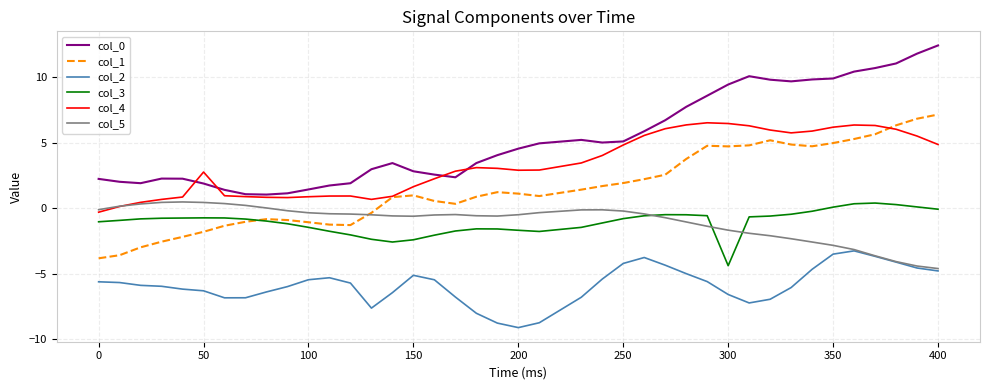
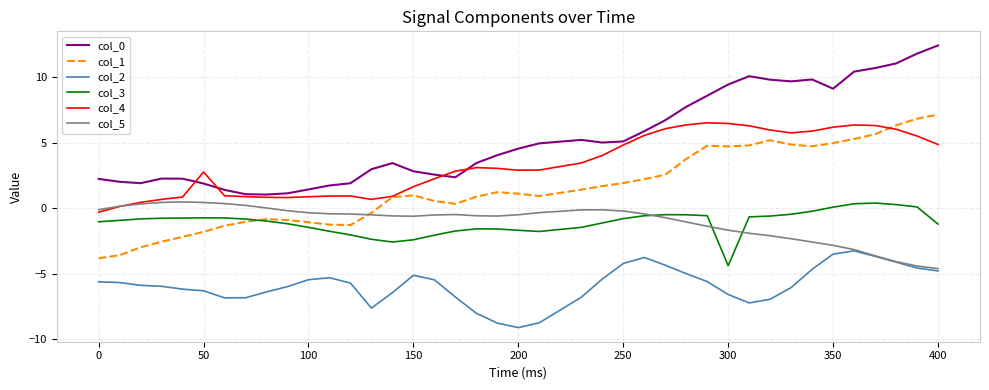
  {
    "col_0": {
      "0": 2.2,
      "50": 1.9,
      "100": 1.4,
      "150": 2.8,
      "200": 4.5,
      "250": 5.1,
      "300": 9.4,
-     "350": 9.9,
+     "350": 9.1,
      "400": 12.4
    },
    "col_1": {
      "0": -3.8,
      "50": -1.8,
      "100": -1.1,
      "150": 1.0,
      "200": 1.1,
      "250": 1.9,
      "300": 4.7,
      "350": 5.0,
      "400": 7.1
    },
    "col_2": {
      "0": -5.6,
      "50": -6.3,
      "100": -5.5,
      "150": -5.1,
      "200": -9.1,
      "250": -4.2,
      "300": -6.6,
      "350": -3.5
    },
    "col_3": {
      "0": -1.0,
      "50": -0.7,
      "100": -1.5,
      "150": -2.4,
      "200": -1.7,
      "250": -0.8,
      "300": -4.4,
      "350": 0.1,
-     "400": -0.1
+     "400": -1.2
    },
    "col_4": {
      "50": 2.7,
      "100": 0.9,
      "150": 1.6,
      "200": 2.9,
      "250": 4.8,
      "300": 6.4,
      "350": 6.2,
      "400": 4.8
    },
    "col_5": {
      "50": 0.4,
      "100": -0.4,
      "150": -0.6,
      "200": -0.5,
      "250": -0.2,
      "300": -1.7,
      "350": -2.8
    }
  }
